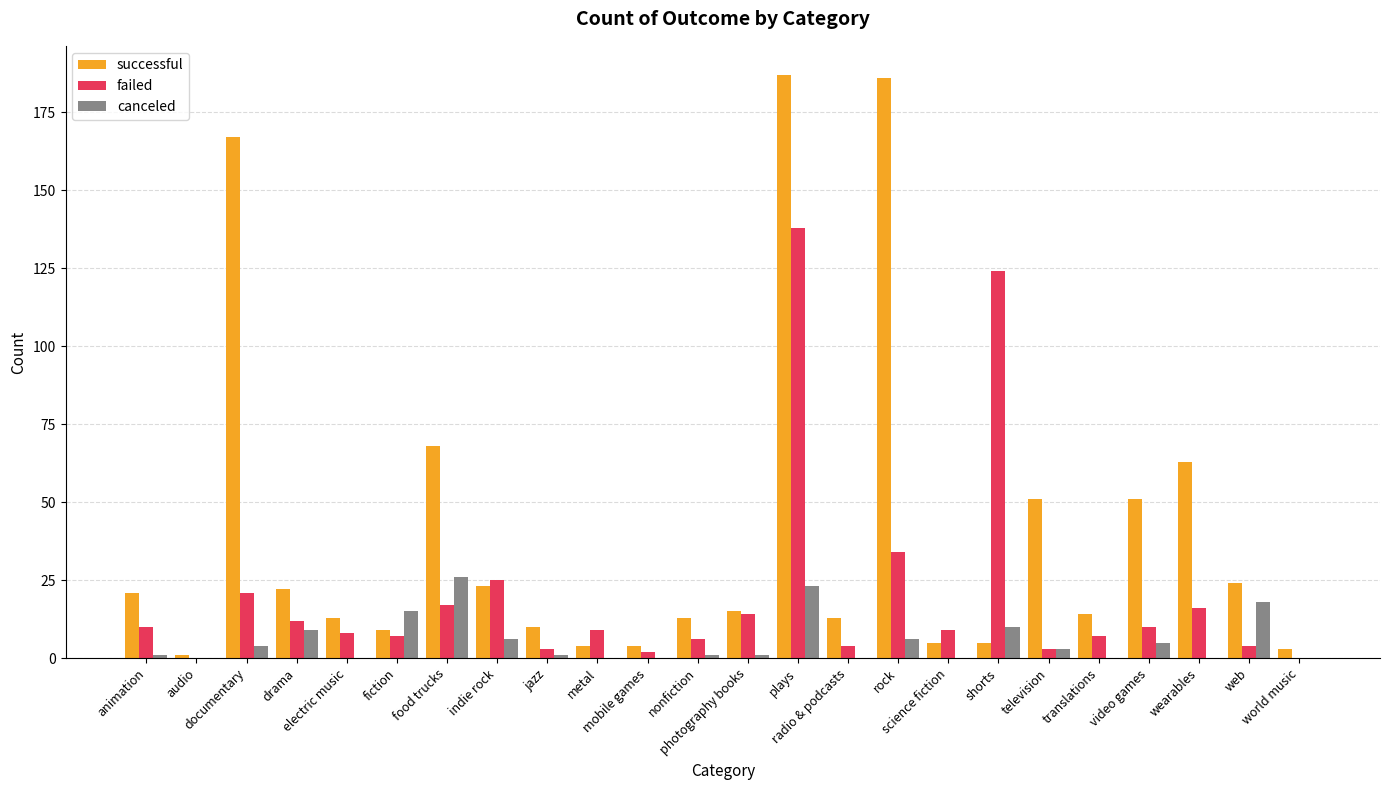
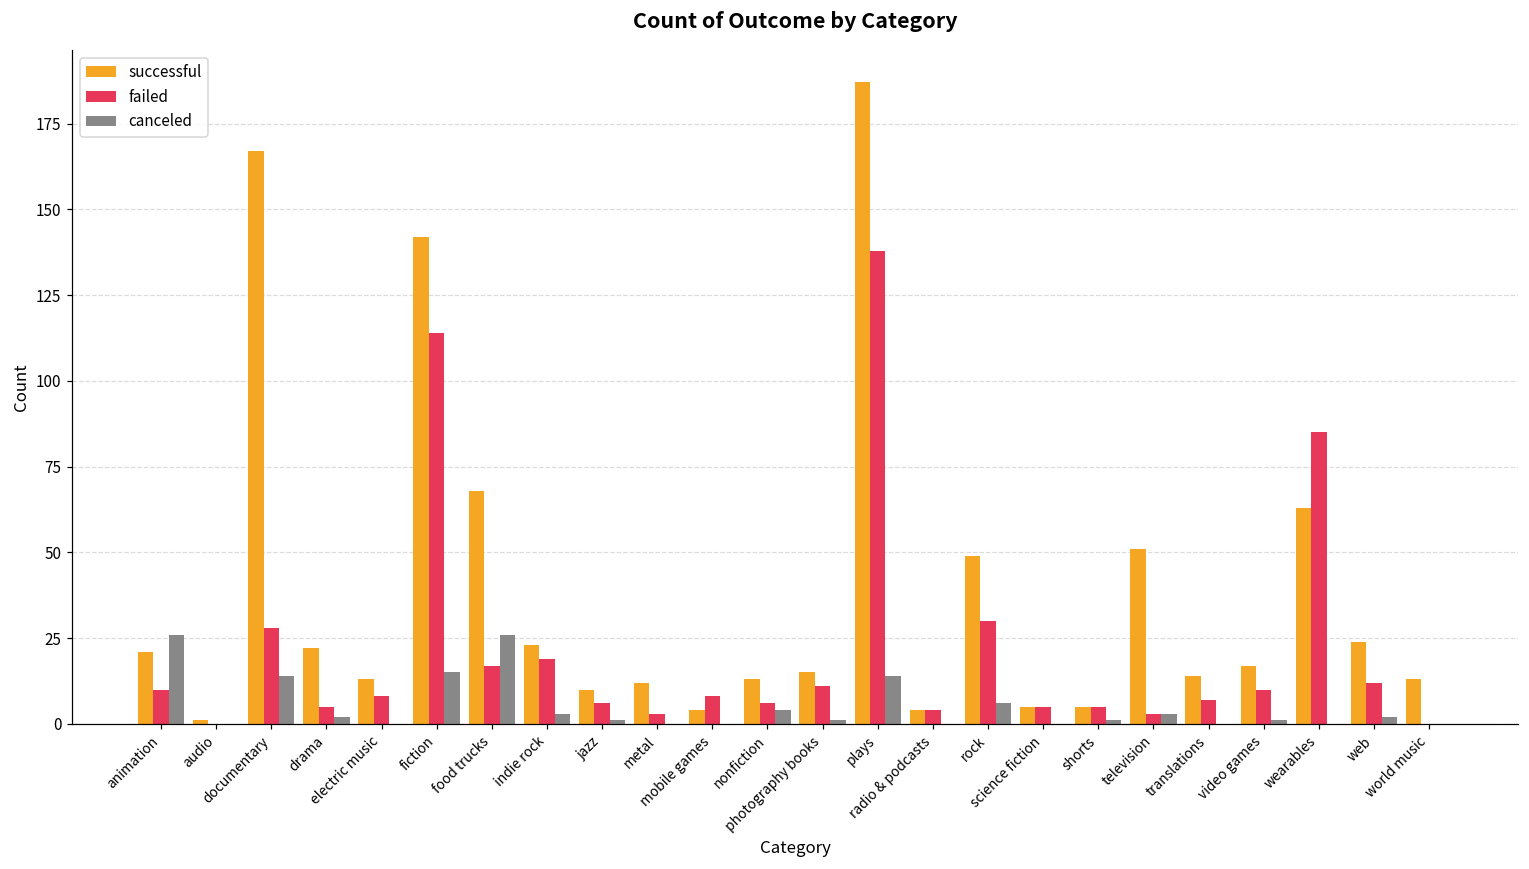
  {
    "successful": {
      "animation": 21,
      "audio": 1,
      "documentary": 167,
      "drama": 22,
      "electric music": 13,
-     "fiction": 9,
+     "fiction": 142,
      "food trucks": 68,
      "indie rock": 23,
      "jazz": 10,
-     "metal": 4,
+     "metal": 12,
      "mobile games": 4,
      "nonfiction": 13,
      "photography books": 15,
      "plays": 187,
-     "radio & podcasts": 13,
-     "rock": 186,
+     "radio & podcasts": 4,
+     "rock": 49,
      "science fiction": 5,
      "shorts": 5,
      "television": 51,
      "translations": 14,
-     "video games": 51,
+     "video games": 17,
      "wearables": 63,
      "web": 24,
-     "world music": 3
+     "world music": 13
    },
    "failed": {
      "animation": 10,
      "audio": 0,
-     "documentary": 21,
-     "drama": 12,
+     "documentary": 28,
+     "drama": 5,
      "electric music": 8,
-     "fiction": 7,
+     "fiction": 114,
      "food trucks": 17,
-     "indie rock": 25,
-     "jazz": 3,
-     "metal": 9,
-     "mobile games": 2,
+     "indie rock": 19,
+     "jazz": 6,
+     "metal": 3,
+     "mobile games": 8,
      "nonfiction": 6,
-     "photography books": 14,
+     "photography books": 11,
      "plays": 138,
      "radio & podcasts": 4,
-     "rock": 34,
-     "science fiction": 9,
-     "shorts": 124,
+     "rock": 30,
+     "science fiction": 5,
+     "shorts": 5,
      "television": 3,
      "translations": 7,
      "video games": 10,
-     "wearables": 16,
-     "web": 4,
+     "wearables": 85,
+     "web": 12,
      "world music": 0
    },
    "canceled": {
-     "animation": 1,
+     "animation": 26,
      "audio": 0,
-     "documentary": 4,
-     "drama": 9,
+     "documentary": 14,
+     "drama": 2,
      "electric music": 0,
      "fiction": 15,
      "food trucks": 26,
-     "indie rock": 6,
+     "indie rock": 3,
      "jazz": 1,
      "metal": 0,
      "mobile games": 0,
-     "nonfiction": 1,
+     "nonfiction": 4,
      "photography books": 1,
-     "plays": 23,
+     "plays": 14,
      "radio & podcasts": 0,
      "rock": 6,
      "science fiction": 0,
-     "shorts": 10,
+     "shorts": 1,
      "television": 3,
      "translations": 0,
-     "video games": 5,
+     "video games": 1,
      "wearables": 0,
-     "web": 18,
+     "web": 2,
      "world music": 0
    }
  }
